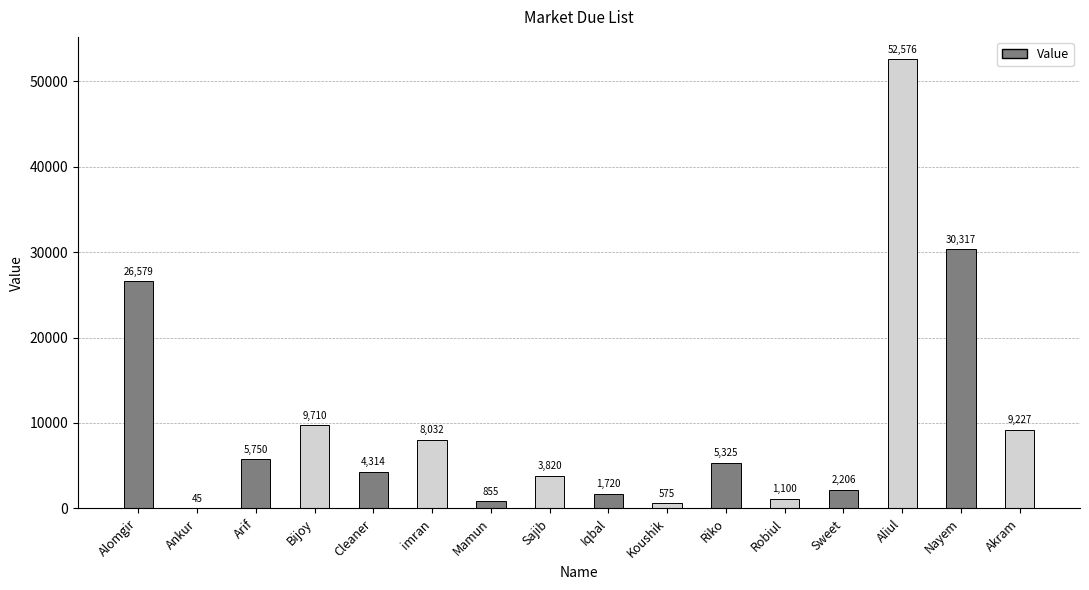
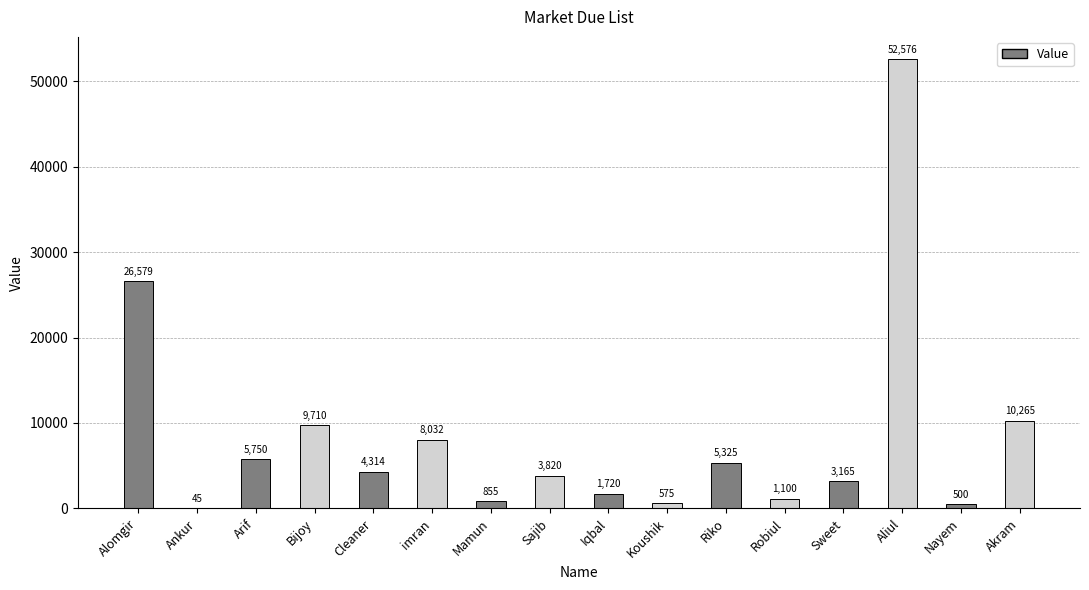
  {
    "Alomgir": "26,579",
    "Ankur": "45",
    "Arif": "5,750",
    "Bijoy": "9,710",
    "Cleaner": "4,314",
    "imran": "8,032",
    "Mamun": "855",
    "Sajib": "3,820",
    "Iqbal": "1,720",
    "Koushik": "575",
    "Riko": "5,325",
    "Robiul": "1,100",
-   "Sweet": "2,206",
+   "Sweet": "3,165",
    "Aliul": "52,576",
-   "Nayem": "30,317",
-   "Akram": "9,227"
+   "Nayem": "500",
+   "Akram": "10,265"
  }
